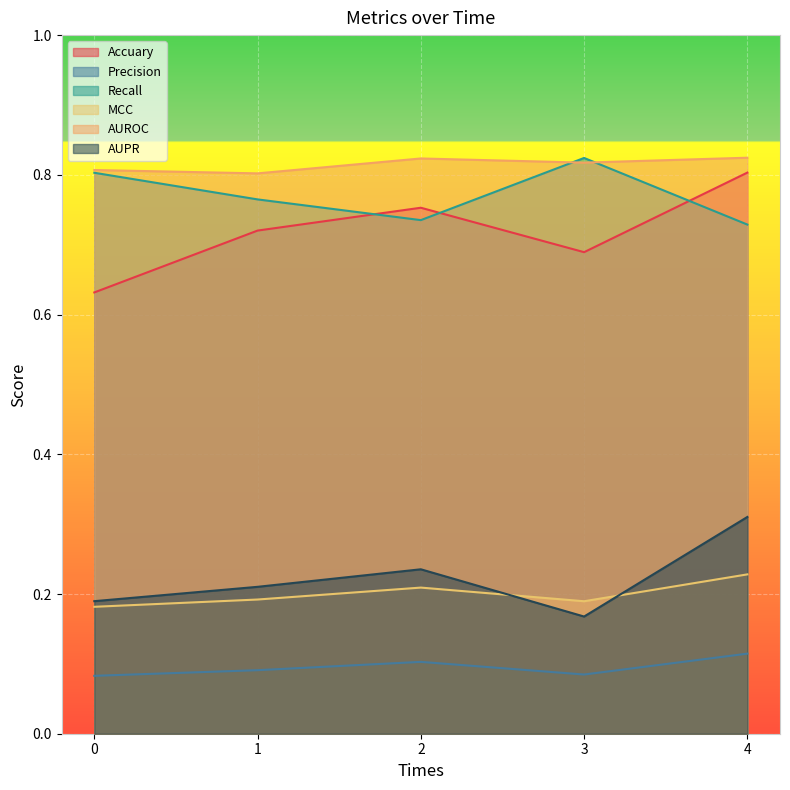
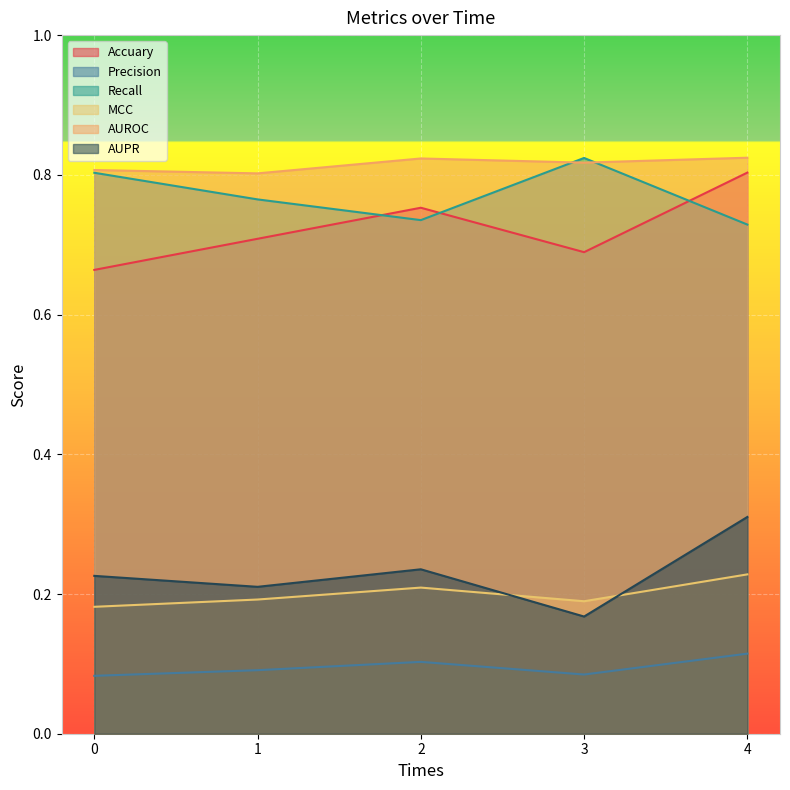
  {
    "Accuary": {
-     "0": 0.63,
-     "1": 0.72,
+     "0": 0.66,
+     "1": 0.71,
      "2": 0.75,
      "3": 0.69,
      "4": 0.80
    },
    "AUPR": {
-     "0": 0.19,
+     "0": 0.23,
      "1": 0.21,
      "2": 0.24,
      "3": 0.17,
      "4": 0.31
    }
  }
